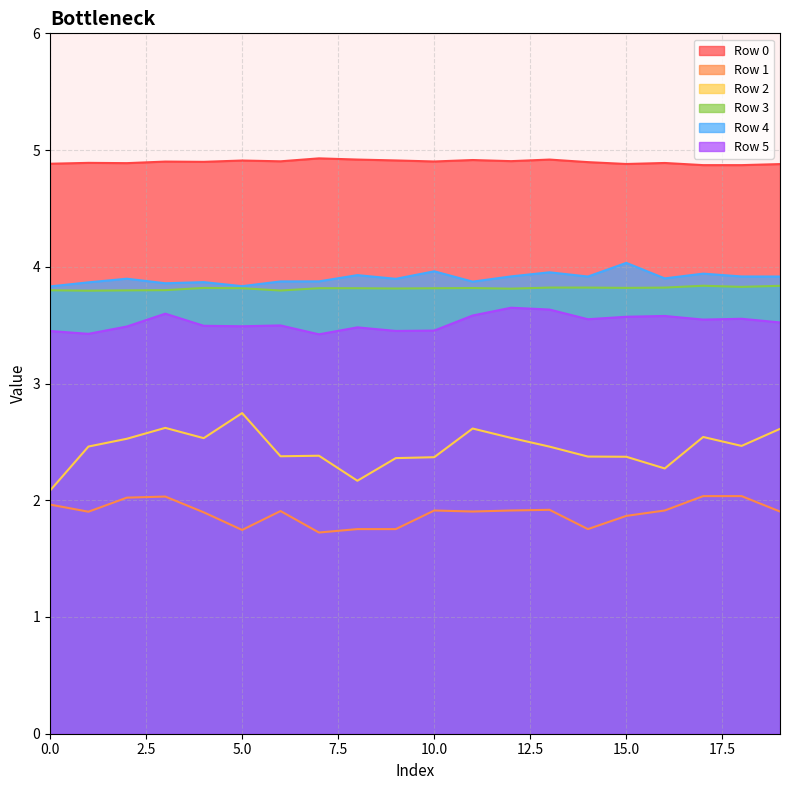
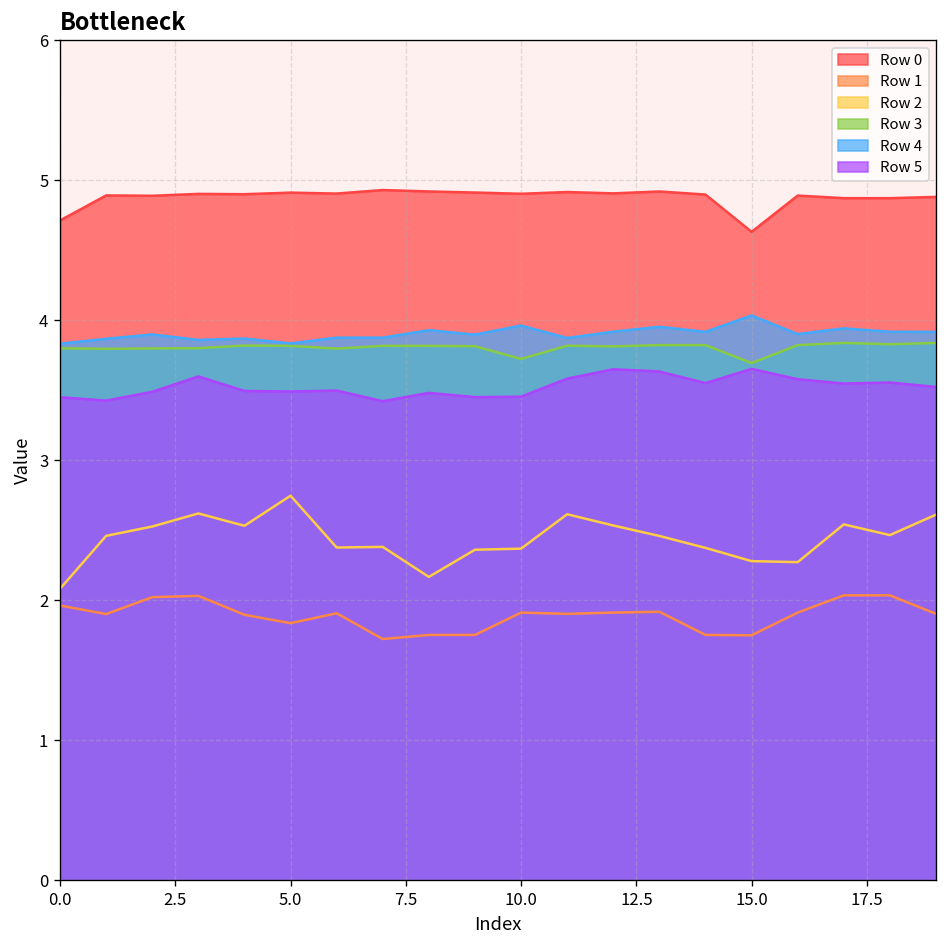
  {
    "Row 0": {
-     "0.0": 4.88,
+     "0.0": 4.71,
      "5.0": 4.91,
      "10.0": 4.90,
-     "15.0": 4.88
+     "15.0": 4.63
    },
    "Row 1": {
      "0.0": 1.96,
-     "5.0": 1.75,
+     "5.0": 1.84,
      "10.0": 1.91,
-     "15.0": 1.87
+     "15.0": 1.75
    },
    "Row 2": {
      "0.0": 2.08,
      "5.0": 2.75,
      "10.0": 2.37,
-     "15.0": 2.37
+     "15.0": 2.28
    },
    "Row 3": {
      "0.0": 3.80,
-     "10.0": 3.82,
-     "15.0": 3.82
+     "10.0": 3.72,
+     "15.0": 3.69
    },
    "Row 4": {
      "0.0": 3.83,
      "10.0": 3.96,
      "15.0": 4.03
    },
    "Row 5": {
      "0.0": 3.45,
      "5.0": 3.49,
      "10.0": 3.45,
-     "15.0": 3.57
+     "15.0": 3.65
    }
  }
